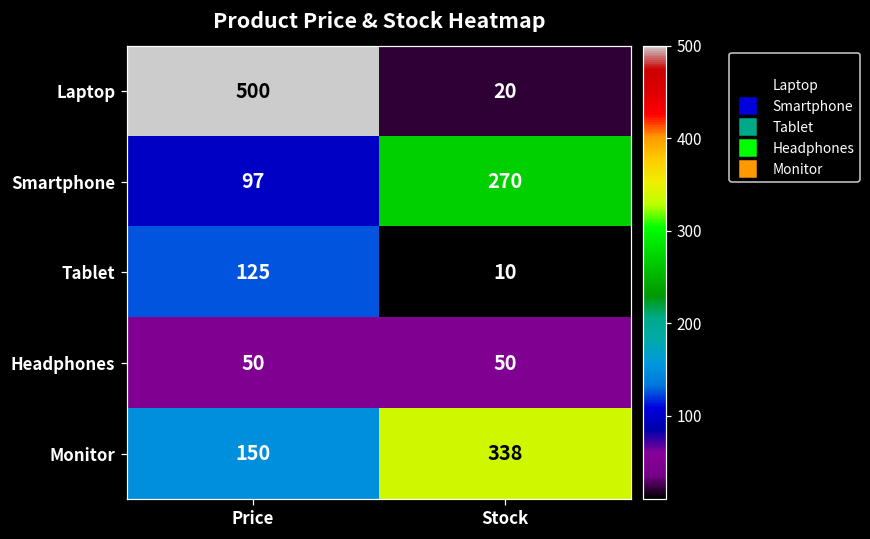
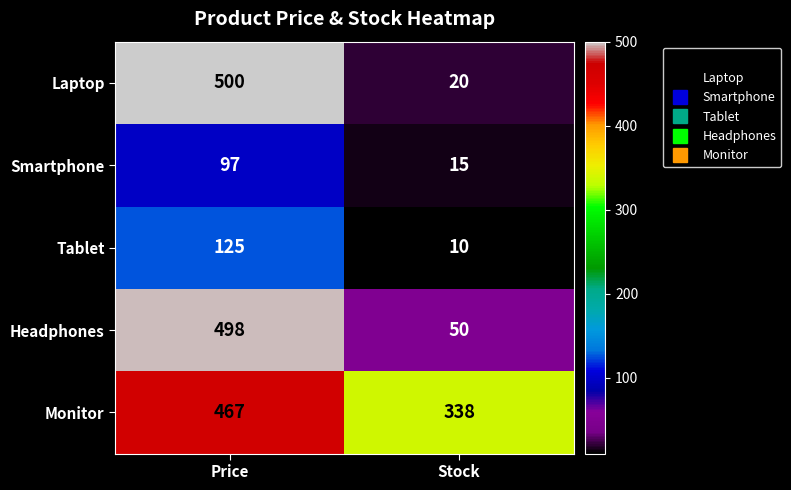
  {
    "Laptop": {
      "Price": 500,
      "Stock": 20
    },
    "Smartphone": {
      "Price": 97,
-     "Stock": 270
+     "Stock": 15
    },
    "Tablet": {
      "Price": 125,
      "Stock": 10
    },
    "Headphones": {
-     "Price": 50,
+     "Price": 498,
      "Stock": 50
    },
    "Monitor": {
-     "Price": 150,
+     "Price": 467,
      "Stock": 338
    }
  }
